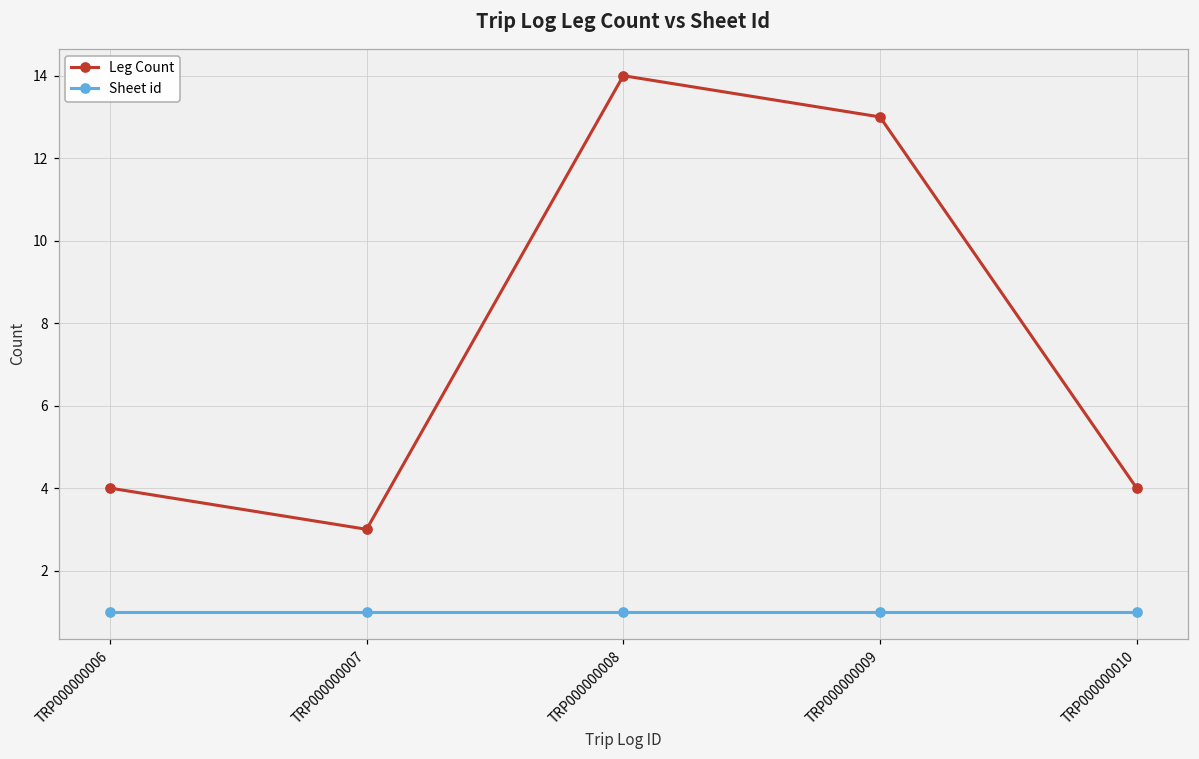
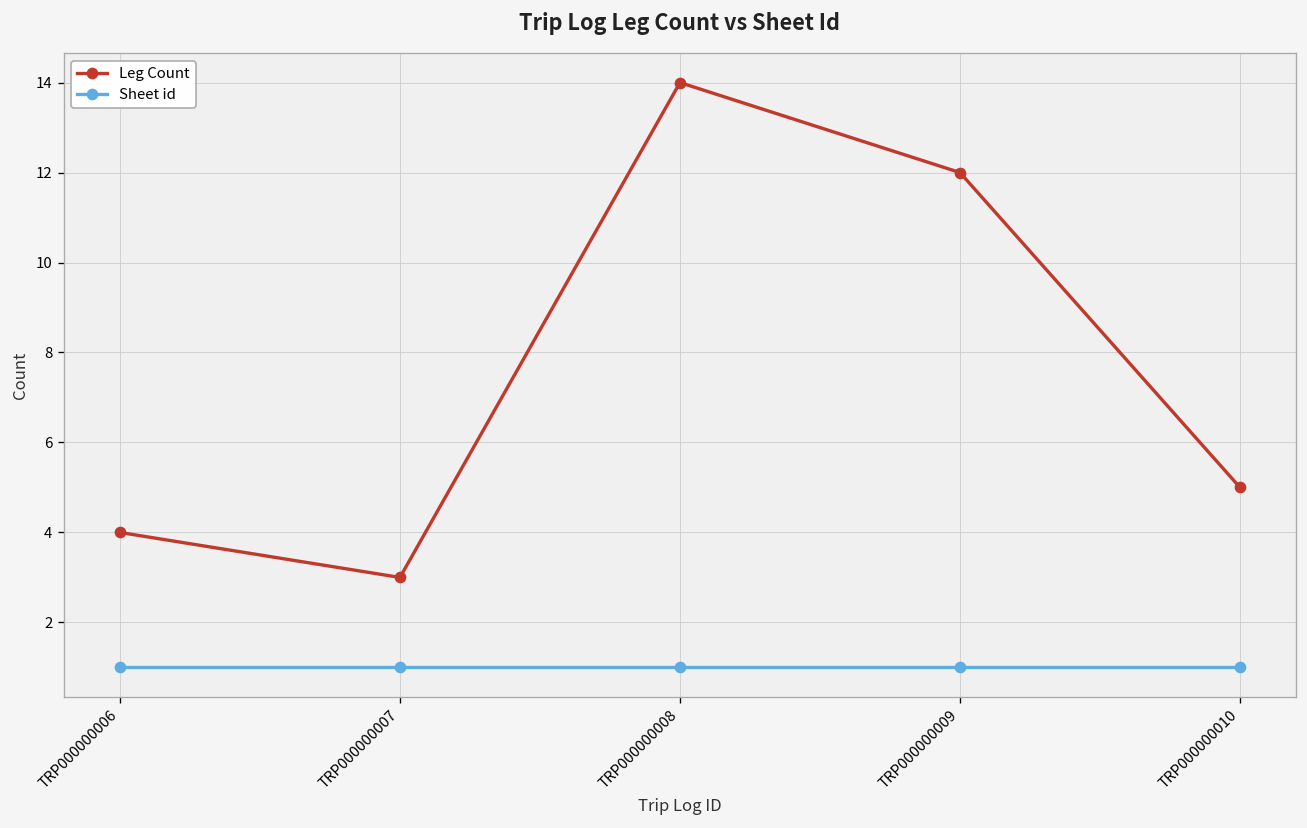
  {
    "Leg Count": {
      "TRP000000006": 4,
      "TRP000000007": 3,
      "TRP000000008": 14,
-     "TRP000000009": 13,
-     "TRP000000010": 4
+     "TRP000000009": 12,
+     "TRP000000010": 5
    },
    "Sheet id": {
      "TRP000000006": 1,
      "TRP000000007": 1,
      "TRP000000008": 1,
      "TRP000000009": 1,
      "TRP000000010": 1
    }
  }
